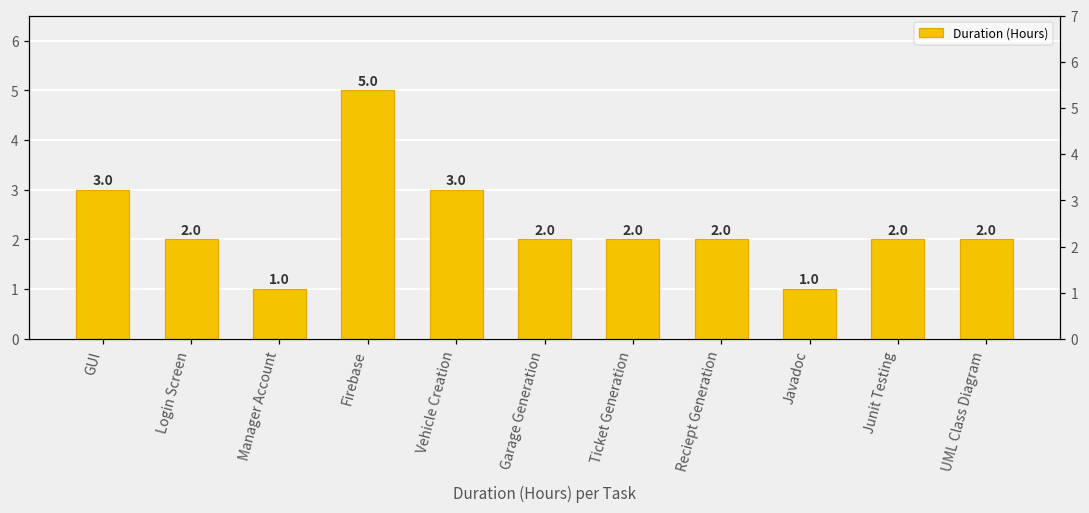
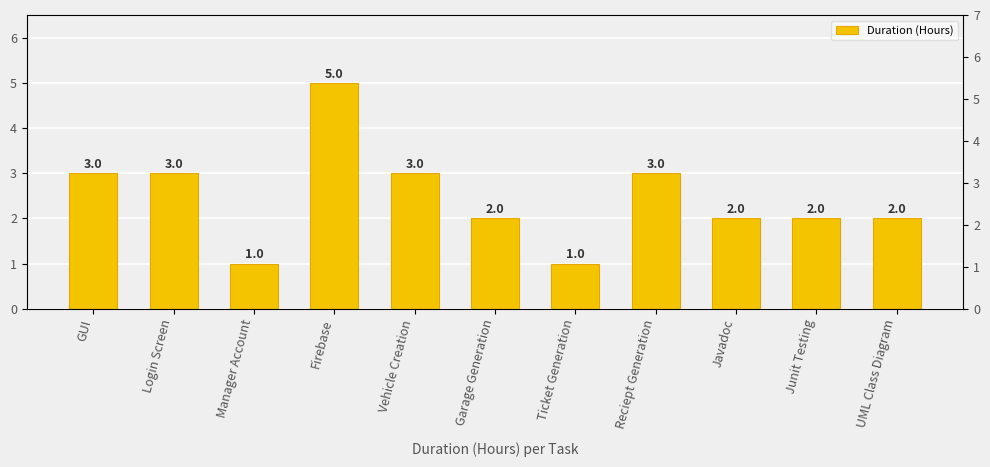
  {
    "GUI": 3.0,
-   "Login Screen": 2.0,
+   "Login Screen": 3.0,
    "Manager Account": 1.0,
    "Firebase": 5.0,
    "Vehicle Creation": 3.0,
    "Garage Generation": 2.0,
-   "Ticket Generation": 2.0,
-   "Reciept Generation": 2.0,
-   "Javadoc": 1.0,
+   "Ticket Generation": 1.0,
+   "Reciept Generation": 3.0,
+   "Javadoc": 2.0,
    "Junit Testing": 2.0,
    "UML Class Diagram": 2.0
  }
